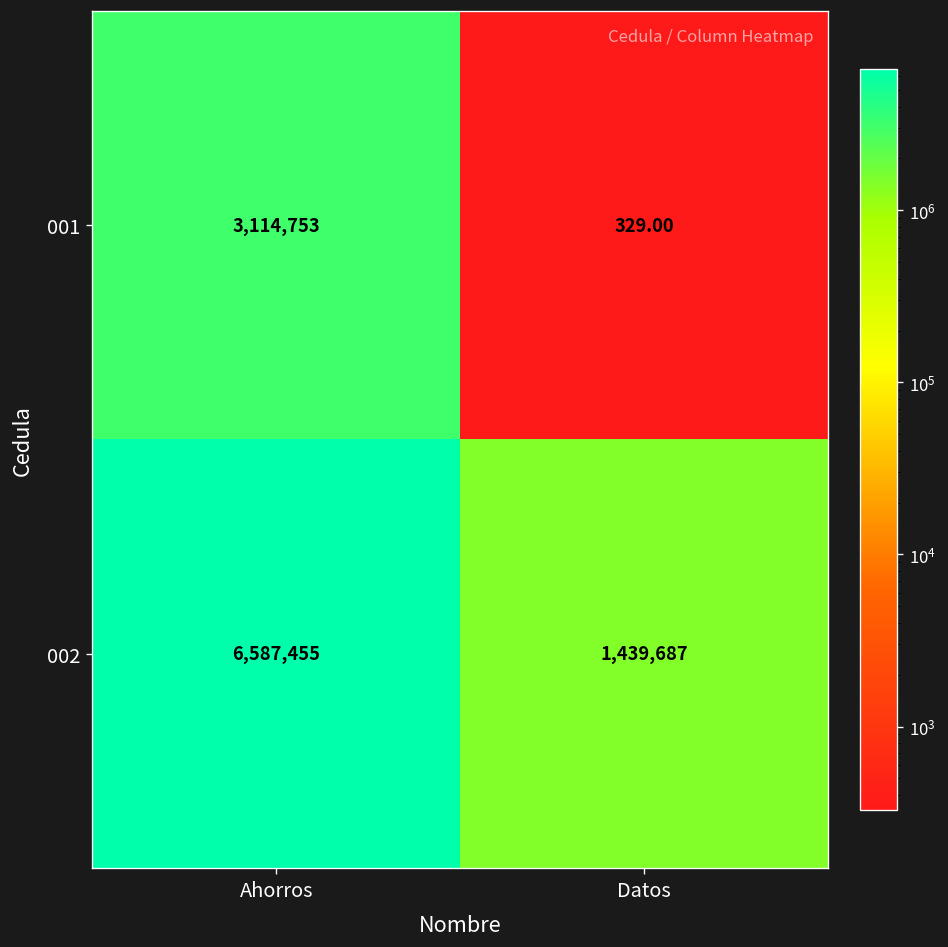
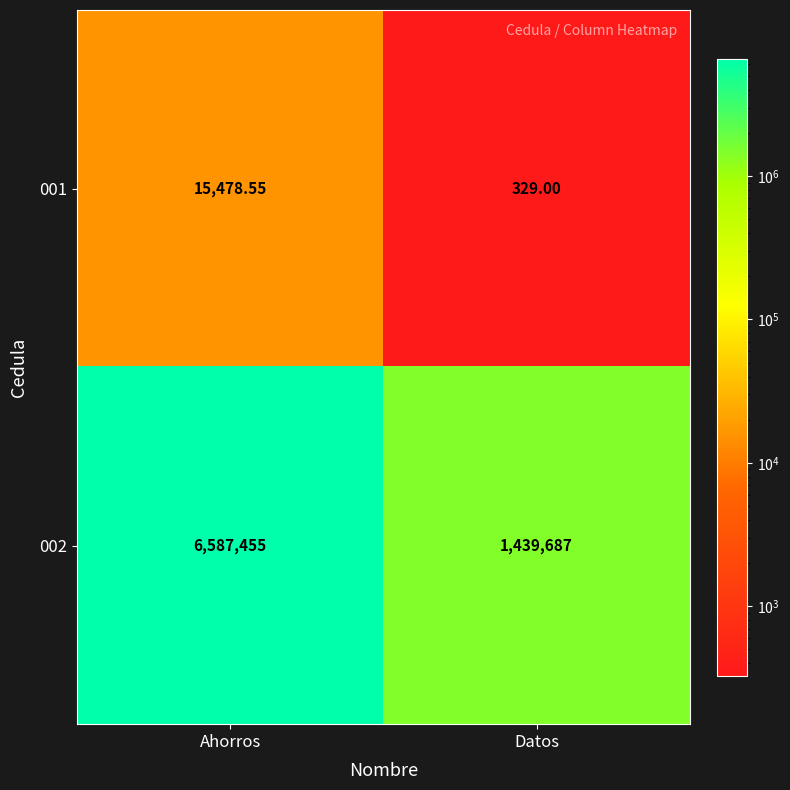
  {
    "001": {
-     "Ahorros": "3,114,753"
+     "Ahorros": "15,478.55"
    },
    "002": {
      "Ahorros": "6,587,455",
      "Datos": "1,439,687"
    }
  }
